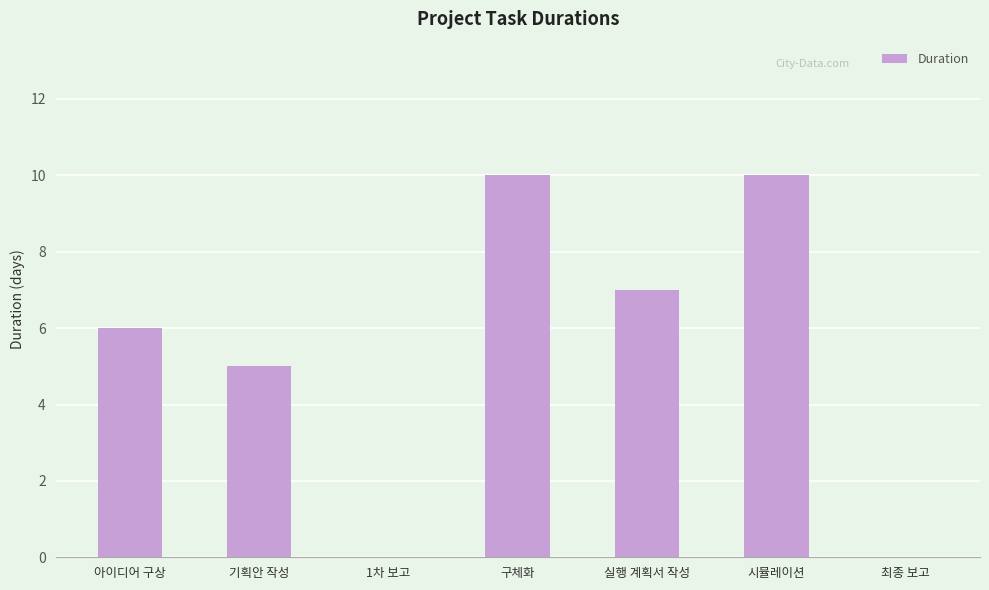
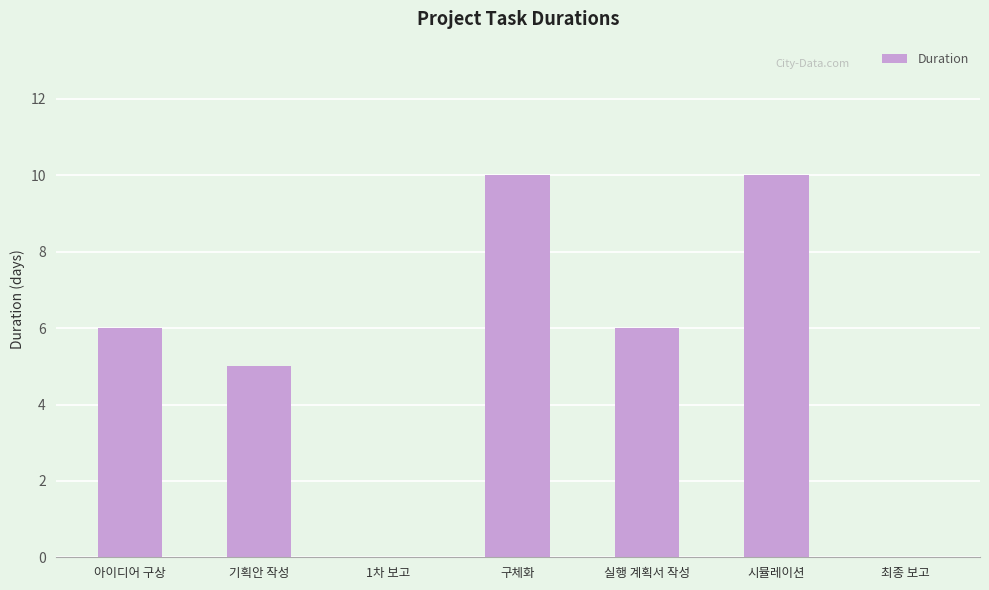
  {
    "아이디어 구상": 6,
    "기획안 작성": 5,
    "1차 보고": 0,
    "구체화": 10,
-   "실행 계획서 작성": 7,
+   "실행 계획서 작성": 6,
    "시뮬레이션": 10,
    "최종 보고": 0
  }
